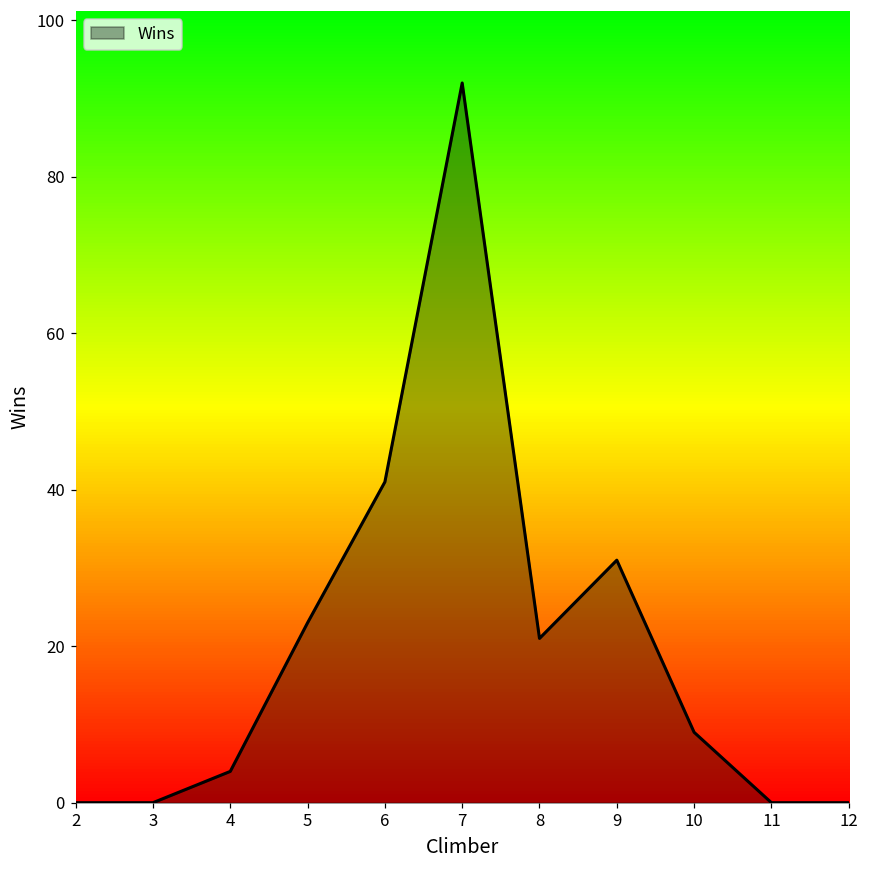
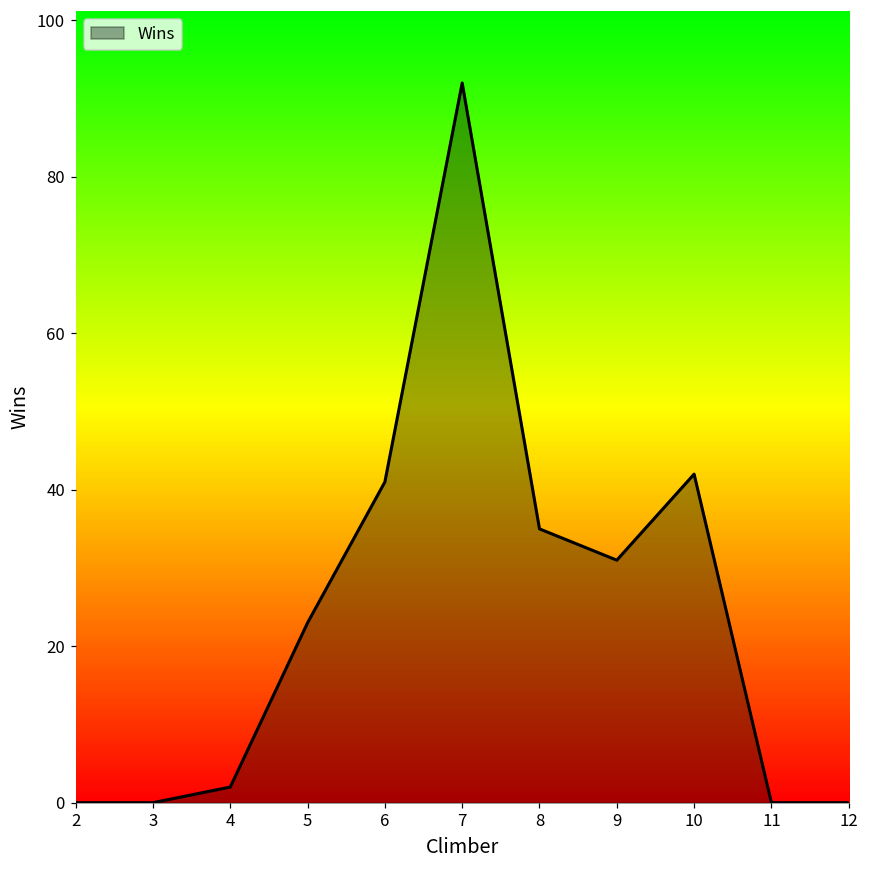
  {
    "2": 0,
    "3": 0,
-   "4": 4,
+   "4": 2,
    "5": 23,
    "6": 41,
    "7": 92,
-   "8": 21,
+   "8": 35,
    "9": 31,
-   "10": 9,
+   "10": 42,
    "11": 0,
    "12": 0
  }
